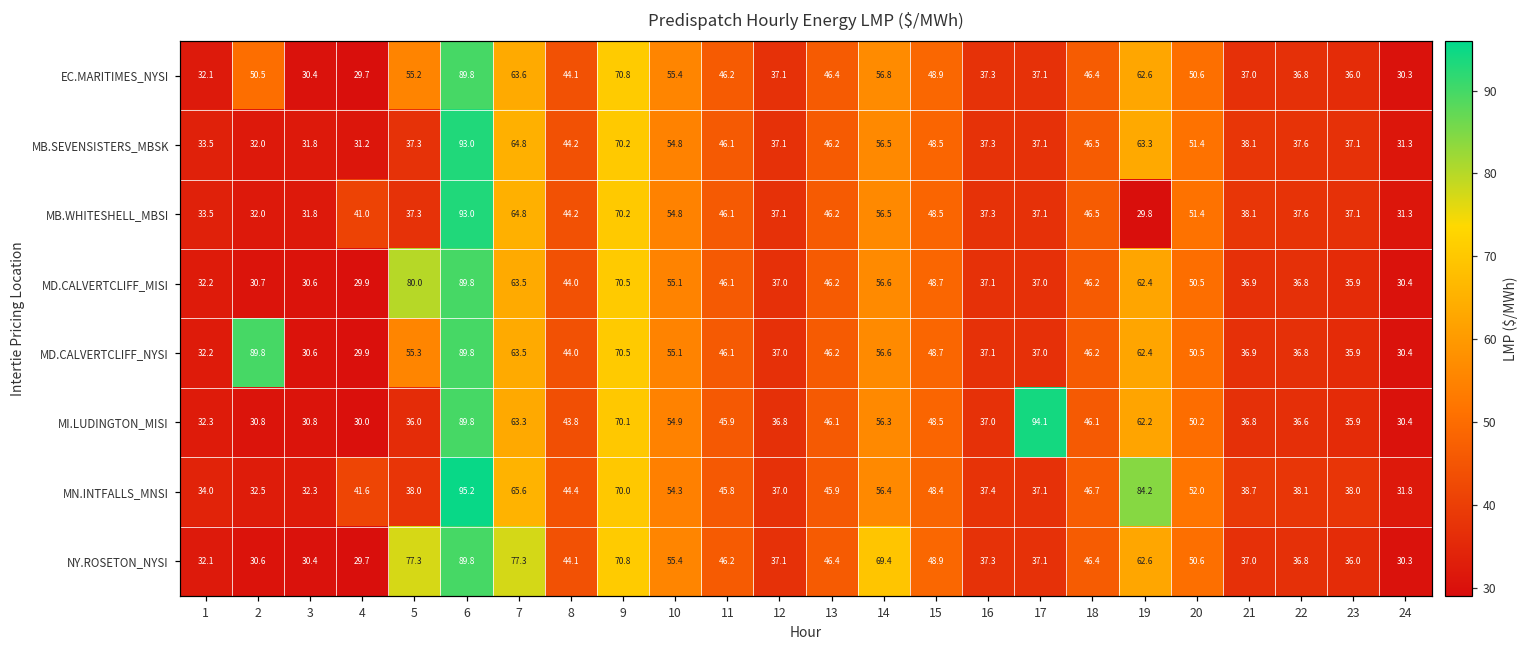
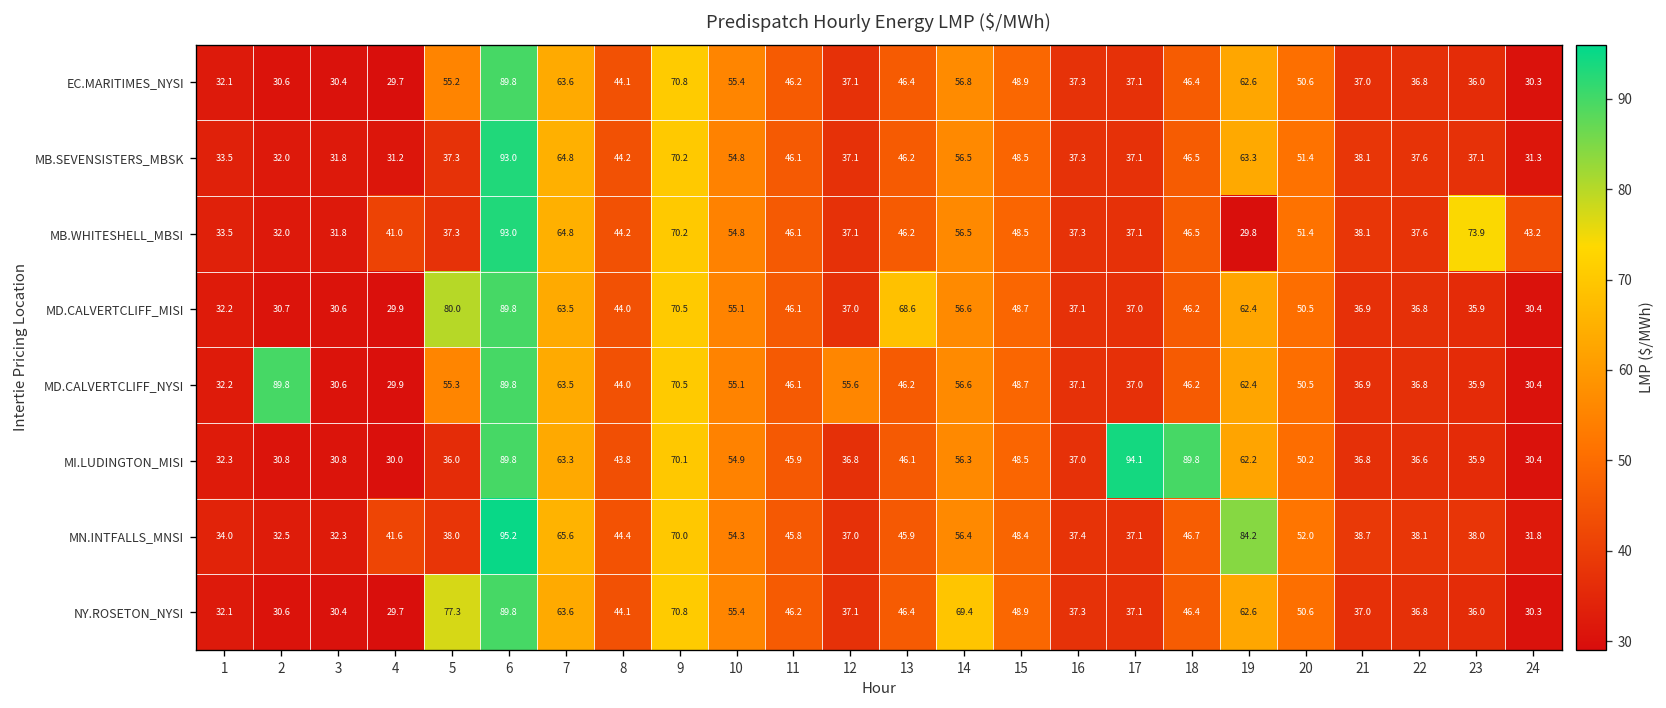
  {
    "EC.MARITIMES_NYSI": {
      "1": 32.1,
-     "2": 50.5,
+     "2": 30.6,
      "3": 30.4,
      "4": 29.7,
      "5": 55.2,
      "6": 89.8,
      "7": 63.6,
      "8": 44.1,
      "9": 70.8,
      "10": 55.4,
      "11": 46.2,
      "12": 37.1,
      "13": 46.4,
      "14": 56.8,
      "15": 48.9,
      "16": 37.3,
      "17": 37.1,
      "18": 46.4,
      "19": 62.6,
      "20": 50.6,
      "21": 37.0,
      "22": 36.8,
      "23": 36.0,
      "24": 30.3
    },
    "MB.SEVENSISTERS_MBSK": {
      "1": 33.5,
      "2": 32.0,
      "3": 31.8,
      "4": 31.2,
      "5": 37.3,
      "6": 93.0,
      "7": 64.8,
      "8": 44.2,
      "9": 70.2,
      "10": 54.8,
      "11": 46.1,
      "12": 37.1,
      "13": 46.2,
      "14": 56.5,
      "15": 48.5,
      "16": 37.3,
      "17": 37.1,
      "18": 46.5,
      "19": 63.3,
      "20": 51.4,
      "21": 38.1,
      "22": 37.6,
      "23": 37.1,
      "24": 31.3
    },
    "MB.WHITESHELL_MBSI": {
      "1": 33.5,
      "2": 32.0,
      "3": 31.8,
      "4": 41.0,
      "5": 37.3,
      "6": 93.0,
      "7": 64.8,
      "8": 44.2,
      "9": 70.2,
      "10": 54.8,
      "11": 46.1,
      "12": 37.1,
      "13": 46.2,
      "14": 56.5,
      "15": 48.5,
      "16": 37.3,
      "17": 37.1,
      "18": 46.5,
      "19": 29.8,
      "20": 51.4,
      "21": 38.1,
      "22": 37.6,
-     "23": 37.1,
-     "24": 31.3
+     "23": 73.9,
+     "24": 43.2
    },
    "MD.CALVERTCLIFF_MISI": {
      "1": 32.2,
      "2": 30.7,
      "3": 30.6,
      "4": 29.9,
      "5": 80.0,
      "6": 89.8,
      "7": 63.5,
      "8": 44.0,
      "9": 70.5,
      "10": 55.1,
      "11": 46.1,
      "12": 37.0,
-     "13": 46.2,
+     "13": 68.6,
      "14": 56.6,
      "15": 48.7,
      "16": 37.1,
      "17": 37.0,
      "18": 46.2,
      "19": 62.4,
      "20": 50.5,
      "21": 36.9,
      "22": 36.8,
      "23": 35.9,
      "24": 30.4
    },
    "MD.CALVERTCLIFF_NYSI": {
      "1": 32.2,
      "2": 89.8,
      "3": 30.6,
      "4": 29.9,
      "5": 55.3,
      "6": 89.8,
      "7": 63.5,
      "8": 44.0,
      "9": 70.5,
      "10": 55.1,
      "11": 46.1,
-     "12": 37.0,
+     "12": 55.6,
      "13": 46.2,
      "14": 56.6,
      "15": 48.7,
      "16": 37.1,
      "17": 37.0,
      "18": 46.2,
      "19": 62.4,
      "20": 50.5,
      "21": 36.9,
      "22": 36.8,
      "23": 35.9,
      "24": 30.4
    },
    "MI.LUDINGTON_MISI": {
      "1": 32.3,
      "2": 30.8,
      "3": 30.8,
      "4": 30.0,
      "5": 36.0,
      "6": 89.8,
      "7": 63.3,
      "8": 43.8,
      "9": 70.1,
      "10": 54.9,
      "11": 45.9,
      "12": 36.8,
      "13": 46.1,
      "14": 56.3,
      "15": 48.5,
      "16": 37.0,
      "17": 94.1,
-     "18": 46.1,
+     "18": 89.8,
      "19": 62.2,
      "20": 50.2,
      "21": 36.8,
      "22": 36.6,
      "23": 35.9,
      "24": 30.4
    },
    "MN.INTFALLS_MNSI": {
      "1": 34.0,
      "2": 32.5,
      "3": 32.3,
      "4": 41.6,
      "5": 38.0,
      "6": 95.2,
      "7": 65.6,
      "8": 44.4,
      "9": 70.0,
      "10": 54.3,
      "11": 45.8,
      "12": 37.0,
      "13": 45.9,
      "14": 56.4,
      "15": 48.4,
      "16": 37.4,
      "17": 37.1,
      "18": 46.7,
      "19": 84.2,
      "20": 52.0,
      "21": 38.7,
      "22": 38.1,
      "23": 38.0,
      "24": 31.8
    },
    "NY.ROSETON_NYSI": {
      "1": 32.1,
      "2": 30.6,
      "3": 30.4,
      "4": 29.7,
      "5": 77.3,
      "6": 89.8,
-     "7": 77.3,
+     "7": 63.6,
      "8": 44.1,
      "9": 70.8,
      "10": 55.4,
      "11": 46.2,
      "12": 37.1,
      "13": 46.4,
      "14": 69.4,
      "15": 48.9,
      "16": 37.3,
      "17": 37.1,
      "18": 46.4,
      "19": 62.6,
      "20": 50.6,
      "21": 37.0,
      "22": 36.8,
      "23": 36.0,
      "24": 30.3
    }
  }
